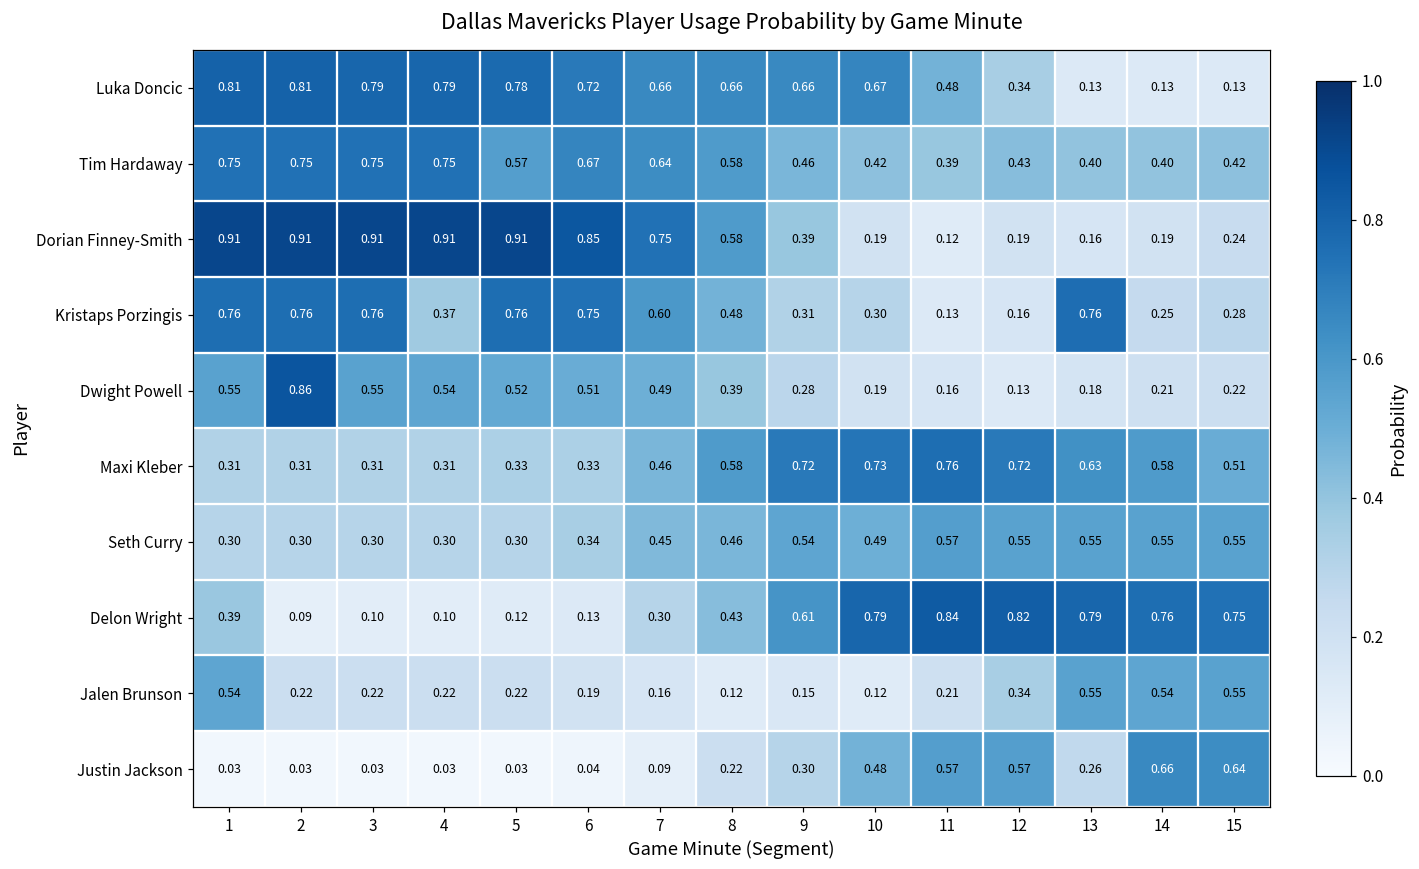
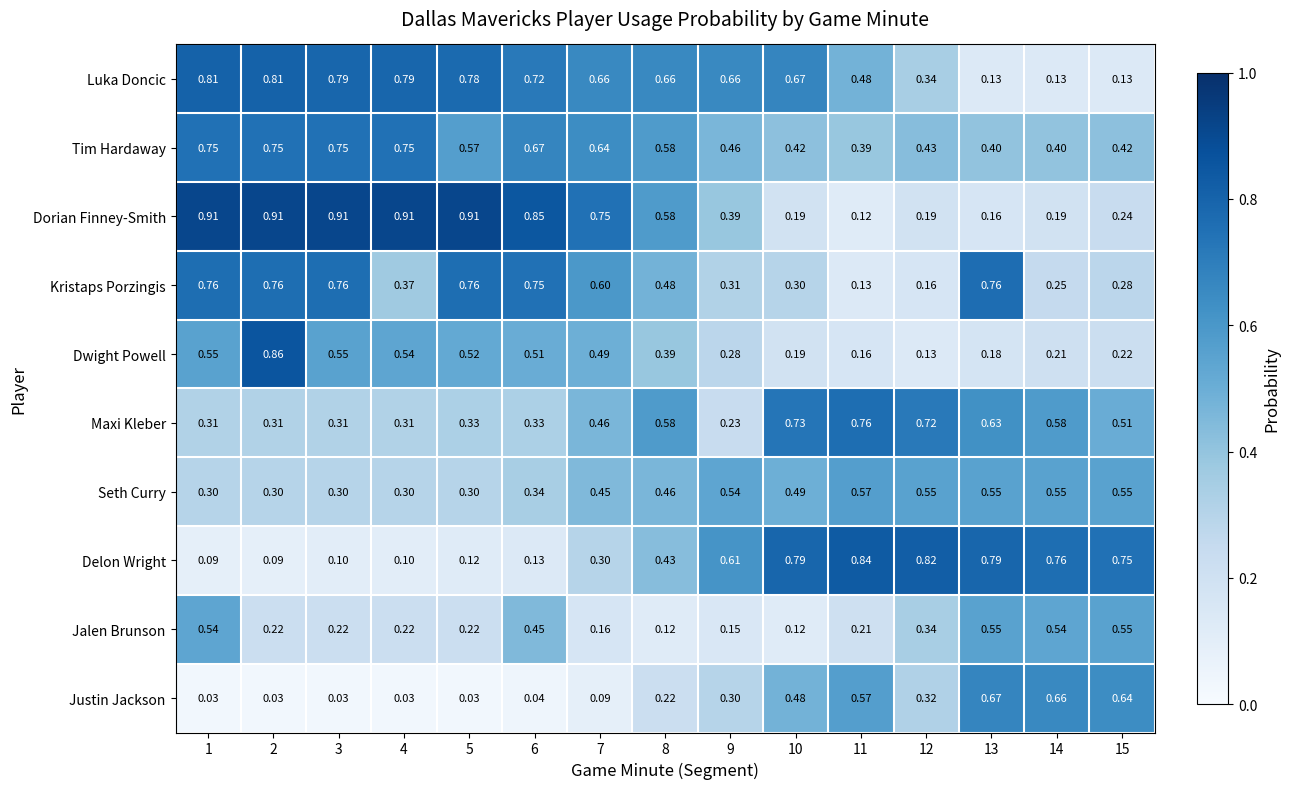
  {
    "Luka Doncic": {
      "1": 0.81,
      "2": 0.81,
      "3": 0.79,
      "4": 0.79,
      "5": 0.78,
      "6": 0.72,
      "7": 0.66,
      "8": 0.66,
      "9": 0.66,
      "10": 0.67,
      "11": 0.48,
      "12": 0.34,
      "13": 0.13,
      "14": 0.13,
      "15": 0.13
    },
    "Tim Hardaway": {
      "1": 0.75,
      "2": 0.75,
      "3": 0.75,
      "4": 0.75,
      "5": 0.57,
      "6": 0.67,
      "7": 0.64,
      "8": 0.58,
      "9": 0.46,
      "10": 0.42,
      "11": 0.39,
      "12": 0.43,
      "13": 0.40,
      "14": 0.40,
      "15": 0.42
    },
    "Dorian Finney-Smith": {
      "1": 0.91,
      "2": 0.91,
      "3": 0.91,
      "4": 0.91,
      "5": 0.91,
      "6": 0.85,
      "7": 0.75,
      "8": 0.58,
      "9": 0.39,
      "10": 0.19,
      "11": 0.12,
      "12": 0.19,
      "13": 0.16,
      "14": 0.19,
      "15": 0.24
    },
    "Kristaps Porzingis": {
      "1": 0.76,
      "2": 0.76,
      "3": 0.76,
      "4": 0.37,
      "5": 0.76,
      "6": 0.75,
      "7": 0.60,
      "8": 0.48,
      "9": 0.31,
      "10": 0.30,
      "11": 0.13,
      "12": 0.16,
      "13": 0.76,
      "14": 0.25,
      "15": 0.28
    },
    "Dwight Powell": {
      "1": 0.55,
      "2": 0.86,
      "3": 0.55,
      "4": 0.54,
      "5": 0.52,
      "6": 0.51,
      "7": 0.49,
      "8": 0.39,
      "9": 0.28,
      "10": 0.19,
      "11": 0.16,
      "12": 0.13,
      "13": 0.18,
      "14": 0.21,
      "15": 0.22
    },
    "Maxi Kleber": {
      "1": 0.31,
      "2": 0.31,
      "3": 0.31,
      "4": 0.31,
      "5": 0.33,
      "6": 0.33,
      "7": 0.46,
      "8": 0.58,
-     "9": 0.72,
+     "9": 0.23,
      "10": 0.73,
      "11": 0.76,
      "12": 0.72,
      "13": 0.63,
      "14": 0.58,
      "15": 0.51
    },
    "Seth Curry": {
      "1": 0.30,
      "2": 0.30,
      "3": 0.30,
      "4": 0.30,
      "5": 0.30,
      "6": 0.34,
      "7": 0.45,
      "8": 0.46,
      "9": 0.54,
      "10": 0.49,
      "11": 0.57,
      "12": 0.55,
      "13": 0.55,
      "14": 0.55,
      "15": 0.55
    },
    "Delon Wright": {
-     "1": 0.39,
+     "1": 0.09,
      "2": 0.09,
      "3": 0.10,
      "4": 0.10,
      "5": 0.12,
      "6": 0.13,
      "7": 0.30,
      "8": 0.43,
      "9": 0.61,
      "10": 0.79,
      "11": 0.84,
      "12": 0.82,
      "13": 0.79,
      "14": 0.76,
      "15": 0.75
    },
    "Jalen Brunson": {
      "1": 0.54,
      "2": 0.22,
      "3": 0.22,
      "4": 0.22,
      "5": 0.22,
-     "6": 0.19,
+     "6": 0.45,
      "7": 0.16,
      "8": 0.12,
      "9": 0.15,
      "10": 0.12,
      "11": 0.21,
      "12": 0.34,
      "13": 0.55,
      "14": 0.54,
      "15": 0.55
    },
    "Justin Jackson": {
      "1": 0.03,
      "2": 0.03,
      "3": 0.03,
      "4": 0.03,
      "5": 0.03,
      "6": 0.04,
      "7": 0.09,
      "8": 0.22,
      "9": 0.30,
      "10": 0.48,
      "11": 0.57,
-     "12": 0.57,
-     "13": 0.26,
+     "12": 0.32,
+     "13": 0.67,
      "14": 0.66,
      "15": 0.64
    }
  }
